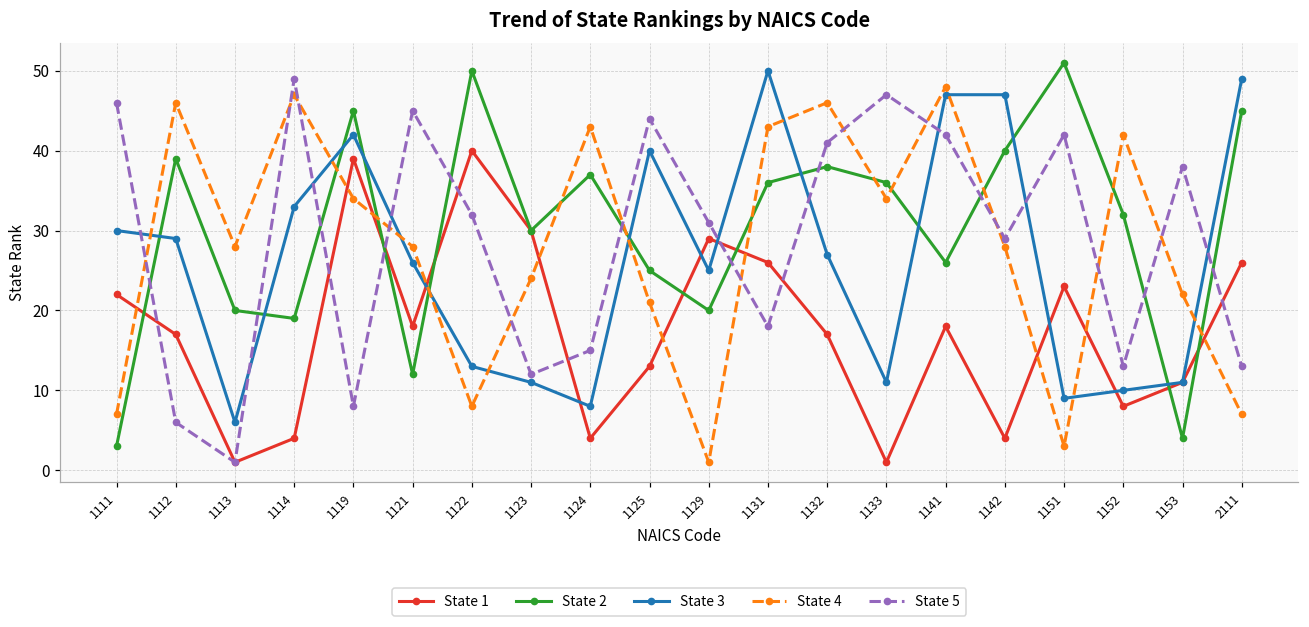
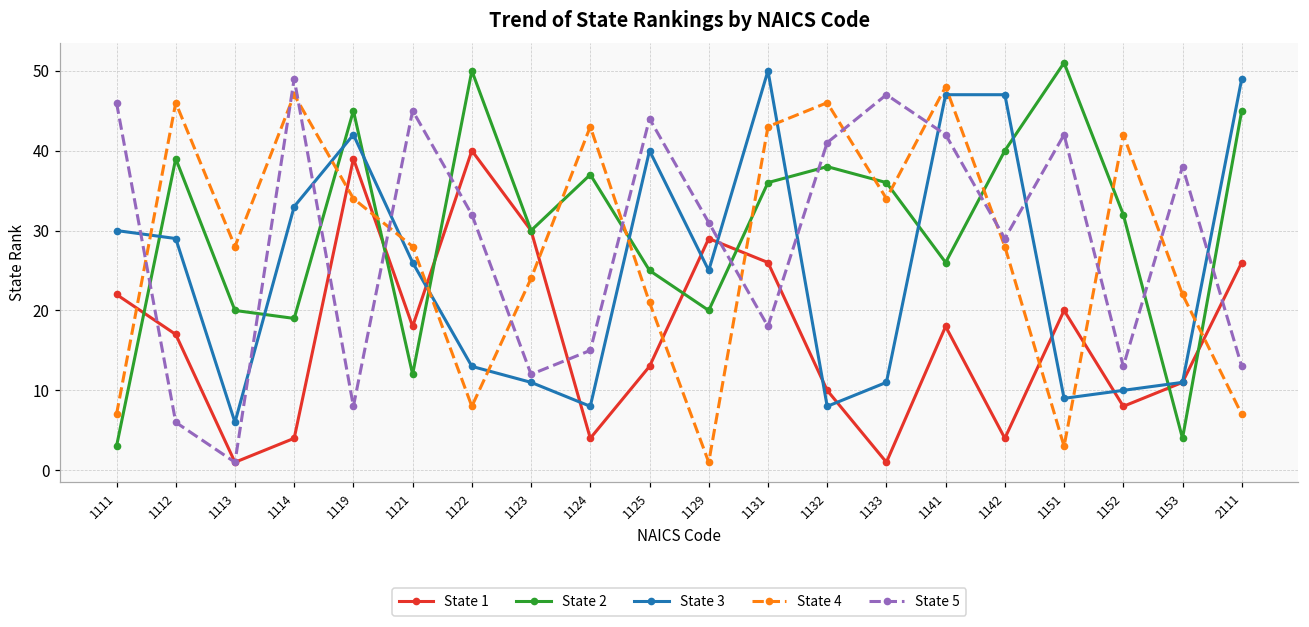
  {
    "State 1": {
      "1111": 22,
      "1112": 17,
      "1114": 4,
      "1119": 39,
      "1121": 18,
      "1122": 40,
      "1124": 4,
      "1125": 13,
      "1129": 29,
      "1131": 26,
-     "1132": 17,
+     "1132": 10,
      "1133": 1,
      "1141": 18,
      "1142": 4,
-     "1151": 23,
+     "1151": 20,
      "1152": 8,
      "2111": 26
    },
    "State 2": {
      "1111": 3,
      "1112": 39,
      "1113": 20,
      "1114": 19,
      "1119": 45,
      "1121": 12,
      "1122": 50,
      "1124": 37,
      "1125": 25,
      "1129": 20,
      "1131": 36,
      "1132": 38,
      "1133": 36,
      "1141": 26,
      "1142": 40,
      "1151": 51,
      "1152": 32,
      "1153": 4,
      "2111": 45
    },
    "State 3": {
      "1111": 30,
      "1112": 29,
      "1113": 6,
      "1114": 33,
      "1119": 42,
      "1121": 26,
      "1122": 13,
      "1123": 11,
      "1124": 8,
      "1125": 40,
      "1129": 25,
      "1131": 50,
-     "1132": 27,
+     "1132": 8,
      "1133": 11,
      "1141": 47,
      "1142": 47,
      "1151": 9,
      "1152": 10,
      "2111": 49
    },
    "State 4": {
      "1111": 7,
      "1112": 46,
      "1113": 28,
      "1114": 47,
      "1119": 34,
      "1121": 28,
      "1122": 8,
      "1123": 24,
      "1124": 43,
      "1125": 21,
      "1129": 1,
      "1131": 43,
      "1132": 46,
      "1133": 34,
      "1141": 48,
      "1142": 28,
      "1151": 3,
      "1152": 42,
      "1153": 22,
      "2111": 7
    },
    "State 5": {
      "1111": 46,
      "1112": 6,
      "1114": 49,
      "1119": 8,
      "1121": 45,
      "1122": 32,
      "1123": 12,
      "1124": 15,
      "1125": 44,
      "1129": 31,
      "1131": 18,
      "1132": 41,
      "1133": 47,
      "1141": 42,
      "1142": 29,
      "1151": 42,
      "1152": 13,
      "1153": 38,
      "2111": 13
    }
  }
